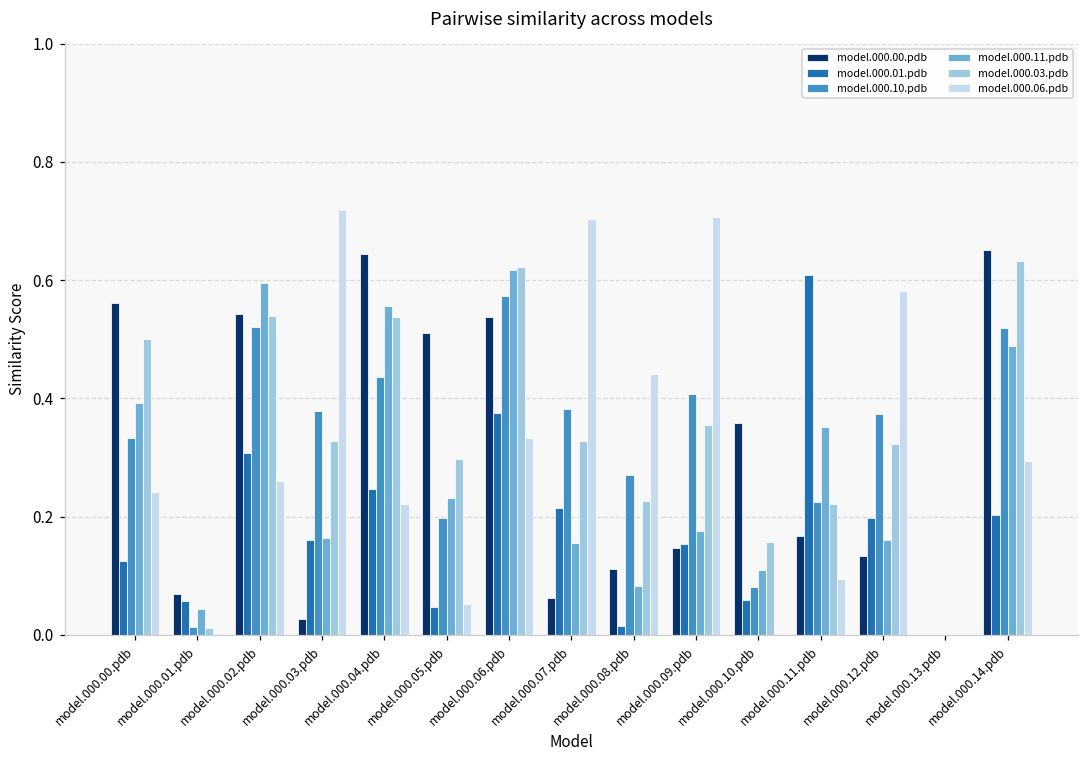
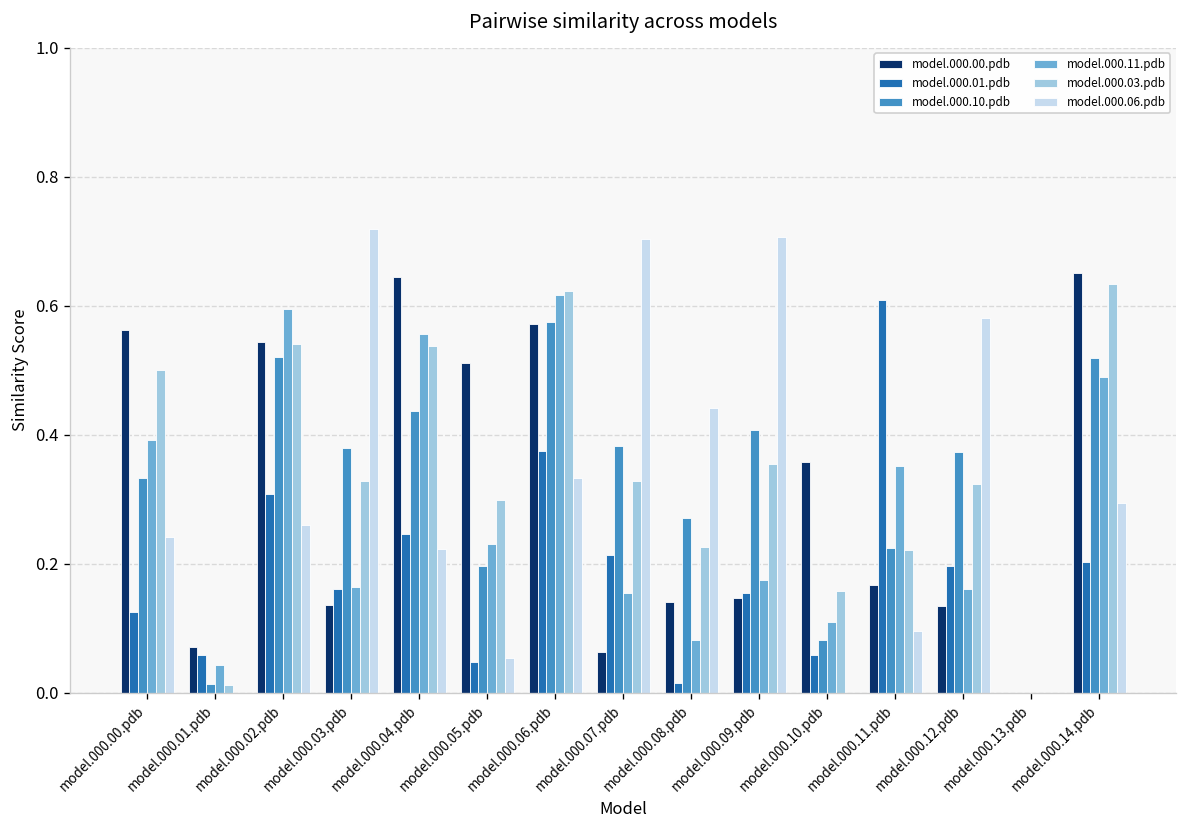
  {
    "model.000.00.pdb": {
      "model.000.00.pdb": 0.56,
      "model.000.01.pdb": 0.07,
      "model.000.02.pdb": 0.54,
-     "model.000.03.pdb": 0.03,
+     "model.000.03.pdb": 0.14,
      "model.000.04.pdb": 0.64,
      "model.000.05.pdb": 0.51,
-     "model.000.06.pdb": 0.54,
+     "model.000.06.pdb": 0.57,
      "model.000.07.pdb": 0.06,
-     "model.000.08.pdb": 0.11,
+     "model.000.08.pdb": 0.14,
      "model.000.09.pdb": 0.15,
      "model.000.10.pdb": 0.36,
      "model.000.11.pdb": 0.17,
      "model.000.12.pdb": 0.13,
      "model.000.13.pdb": 0.00,
      "model.000.14.pdb": 0.65
    }
  }
